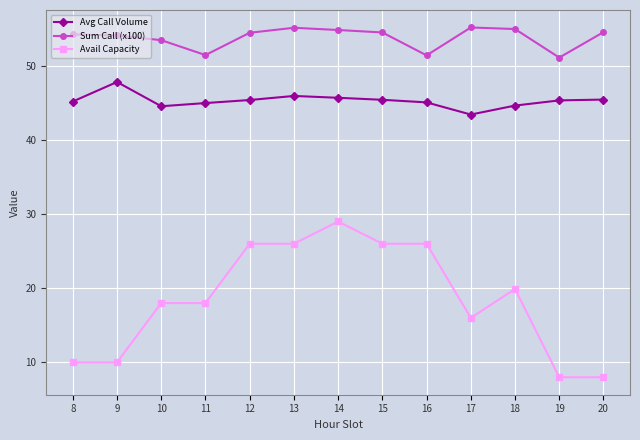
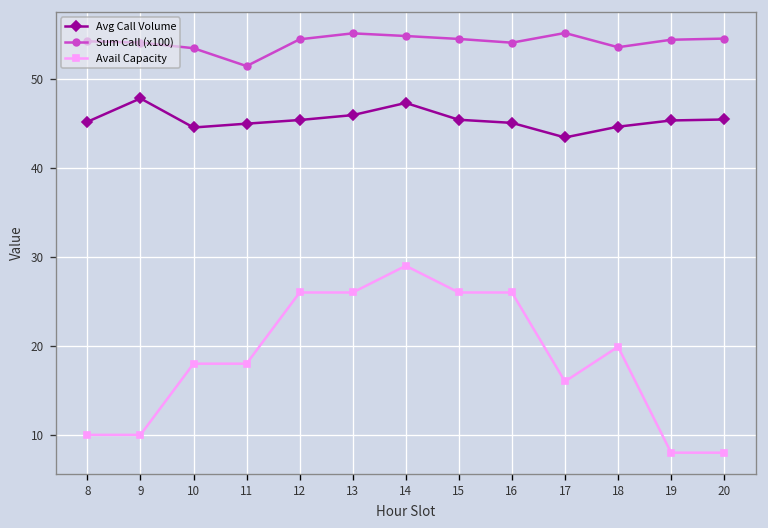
  {
    "Avg Call Volume": {
      "8": 45,
      "9": 48,
      "10": 45,
      "11": 45,
      "12": 45,
      "13": 46,
-     "14": 46,
+     "14": 47,
      "15": 45,
      "16": 45,
      "17": 43,
      "18": 45,
      "19": 45,
      "20": 45
    },
    "Sum Call (x100)": {
      "10": 53,
      "11": 51,
      "12": 54,
      "13": 55,
      "14": 55,
      "15": 54,
-     "16": 51,
+     "16": 54,
      "17": 55,
-     "18": 55,
-     "19": 51,
+     "18": 54,
+     "19": 54,
      "20": 55
    },
    "Avail Capacity": {
      "8": 10,
      "9": 10,
      "10": 18,
      "11": 18,
      "12": 26,
      "13": 26,
      "14": 29,
      "15": 26,
      "16": 26,
      "17": 16,
      "18": 20,
      "19": 8,
      "20": 8
    }
  }
